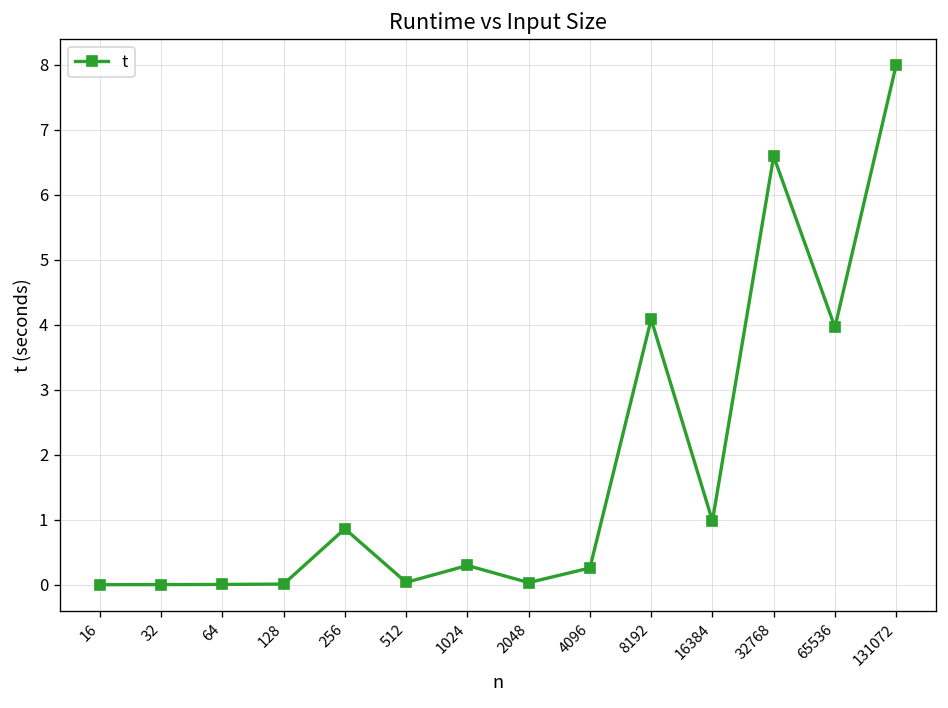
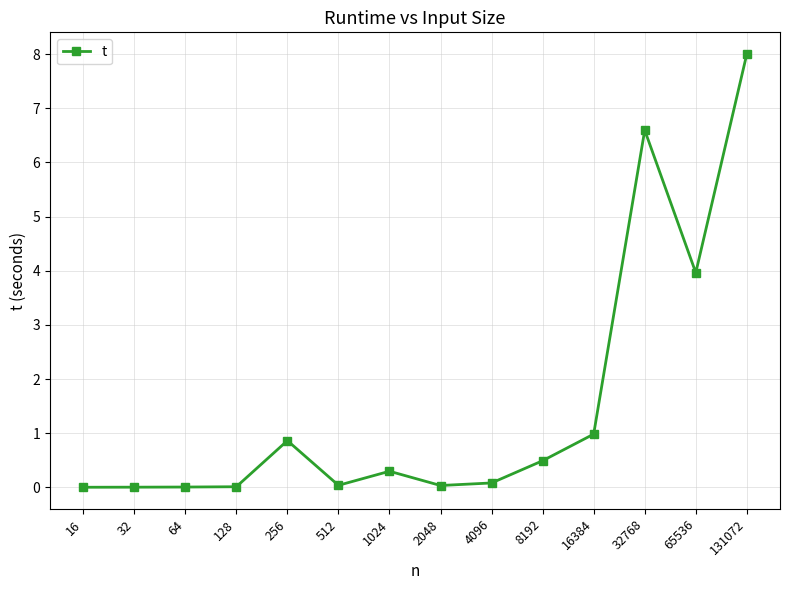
  {
    "16": 0.0,
    "32": 0.0,
    "64": 0.0,
    "128": 0.0,
    "256": 0.9,
    "512": 0.0,
    "1024": 0.3,
    "2048": 0.0,
-   "4096": 0.3,
-   "8192": 4.1,
+   "4096": 0.1,
+   "8192": 0.5,
    "16384": 1.0,
    "32768": 6.6,
    "65536": 4.0,
    "131072": 8.0
  }
